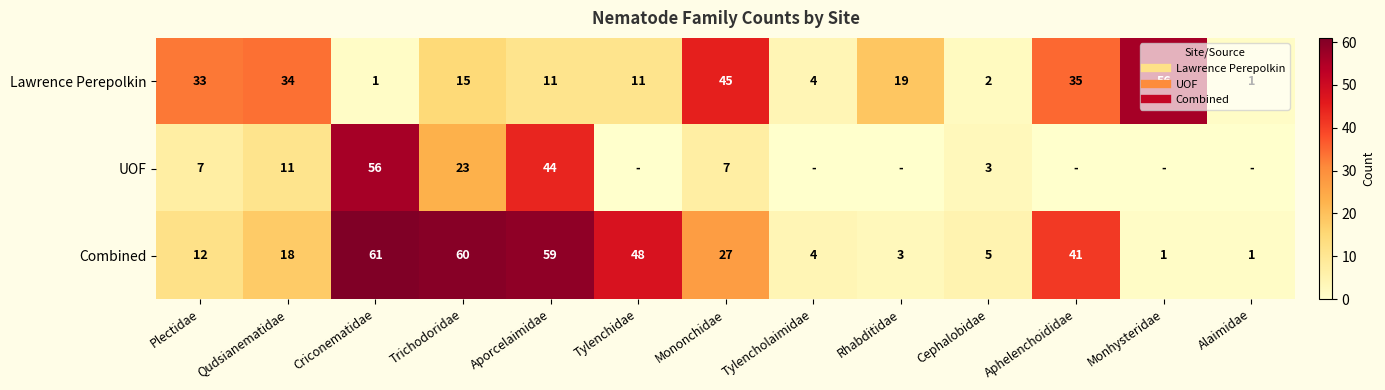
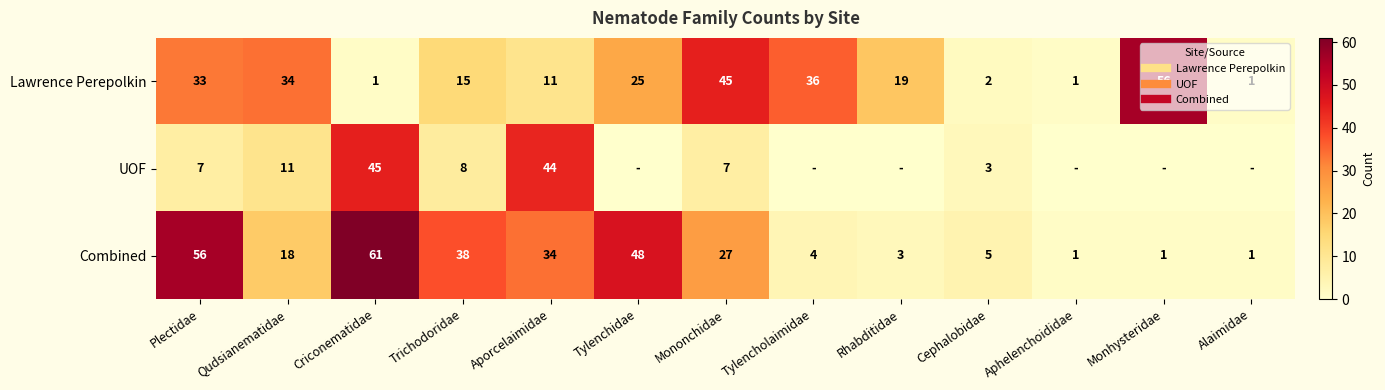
  {
    "Lawrence Perepolkin": {
      "Plectidae": 33,
      "Qudsianematidae": 34,
      "Criconematidae": 1,
      "Trichodoridae": 15,
      "Aporcelaimidae": 11,
-     "Tylenchidae": 11,
+     "Tylenchidae": 25,
      "Mononchidae": 45,
-     "Tylencholaimidae": 4,
+     "Tylencholaimidae": 36,
      "Rhabditidae": 19,
      "Cephalobidae": 2,
-     "Aphelenchoididae": 35
+     "Aphelenchoididae": 1
    },
    "UOF": {
      "Plectidae": 7,
      "Qudsianematidae": 11,
-     "Criconematidae": 56,
-     "Trichodoridae": 23,
+     "Criconematidae": 45,
+     "Trichodoridae": 8,
      "Aporcelaimidae": 44,
      "Mononchidae": 7,
      "Cephalobidae": 3
    },
    "Combined": {
-     "Plectidae": 12,
+     "Plectidae": 56,
      "Qudsianematidae": 18,
      "Criconematidae": 61,
-     "Trichodoridae": 60,
-     "Aporcelaimidae": 59,
+     "Trichodoridae": 38,
+     "Aporcelaimidae": 34,
      "Tylenchidae": 48,
      "Mononchidae": 27,
      "Tylencholaimidae": 4,
      "Rhabditidae": 3,
      "Cephalobidae": 5,
-     "Aphelenchoididae": 41,
+     "Aphelenchoididae": 1,
      "Monhysteridae": 1,
      "Alaimidae": 1
    }
  }
